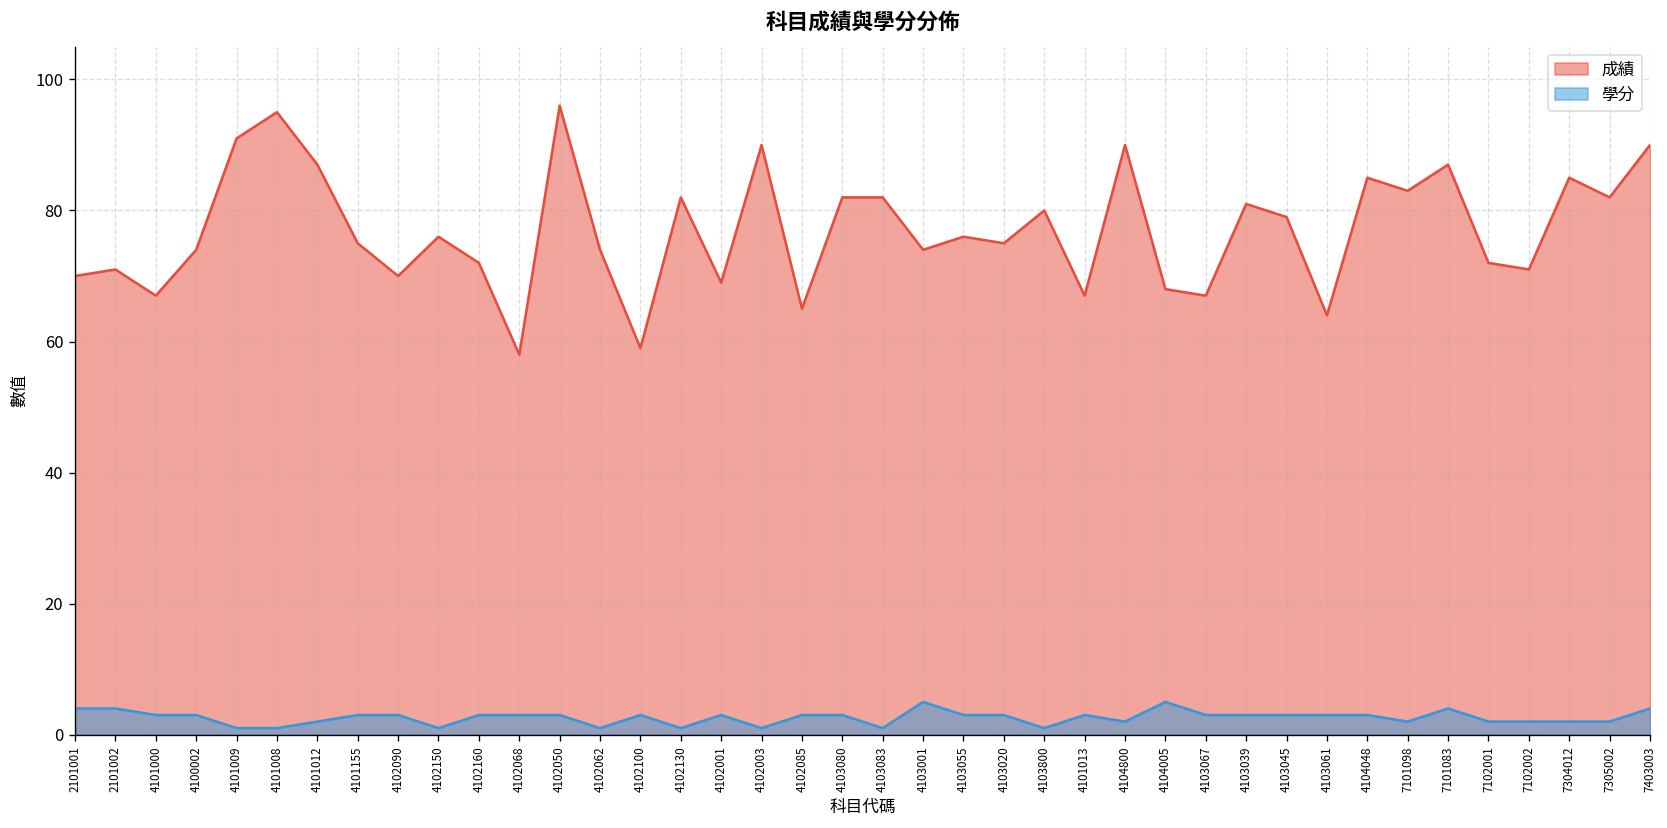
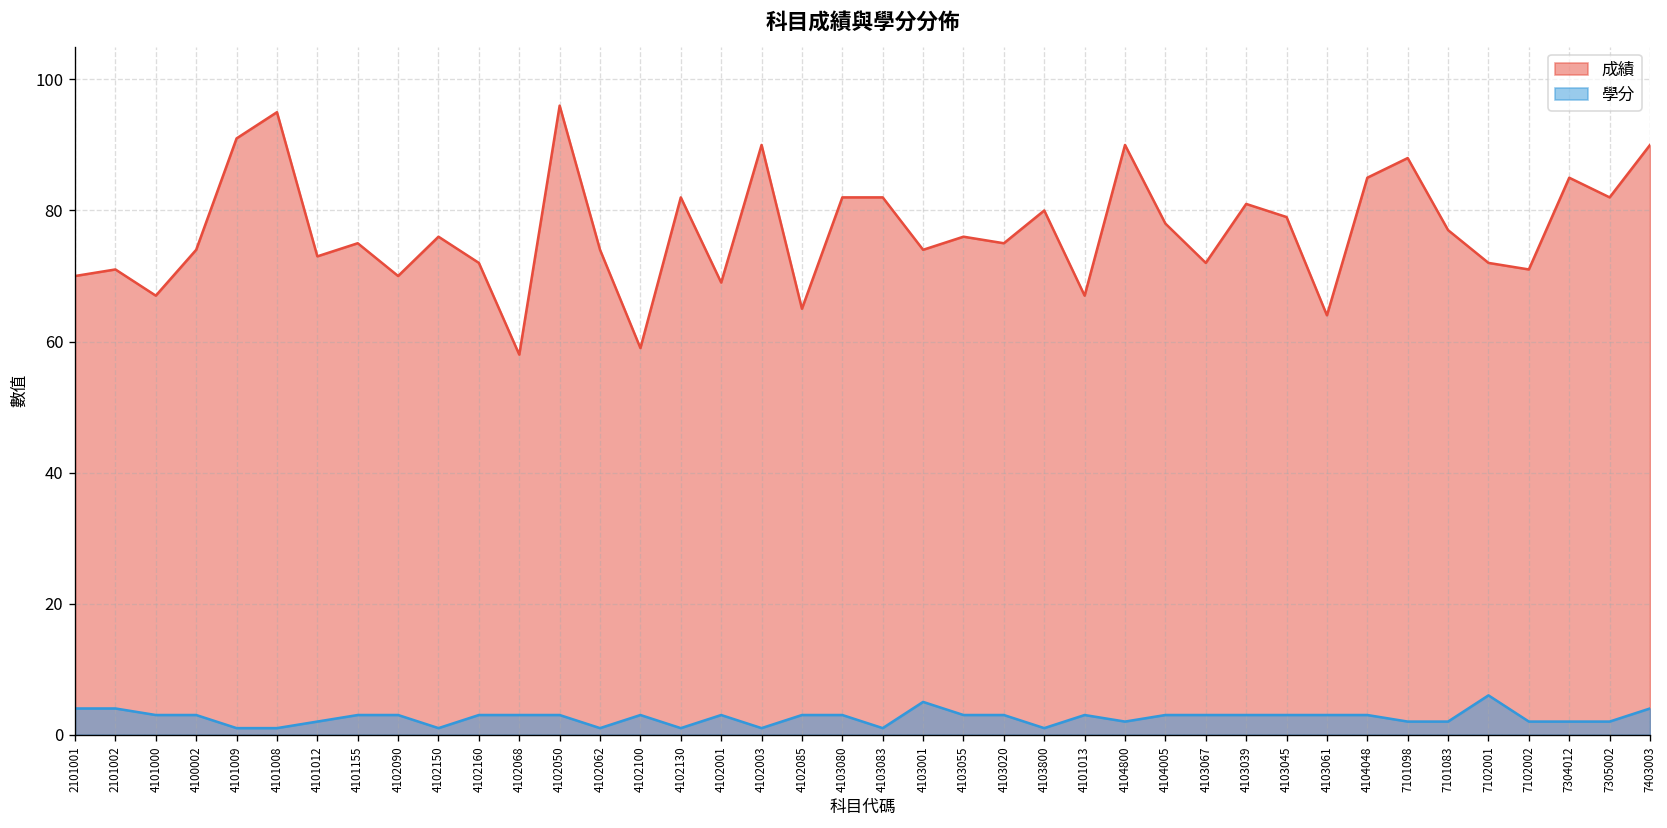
  {
    "成績": {
      "2101001": 70,
      "2101002": 71,
      "4101000": 67,
      "4100002": 74,
      "4101009": 91,
      "4101008": 95,
-     "4101012": 87,
+     "4101012": 73,
      "4101155": 75,
      "4102090": 70,
      "4102150": 76,
      "4102160": 72,
      "4102068": 58,
      "4102050": 96,
      "4102062": 74,
      "4102100": 59,
      "4102130": 82,
      "4102001": 69,
      "4102003": 90,
      "4102085": 65,
      "4103080": 82,
      "4103083": 82,
      "4103001": 74,
      "4103055": 76,
      "4103020": 75,
      "4103800": 80,
      "4101013": 67,
      "4104800": 90,
-     "4104005": 68,
-     "4103067": 67,
+     "4104005": 78,
+     "4103067": 72,
      "4103039": 81,
      "4103045": 79,
      "4103061": 64,
      "4104048": 85,
-     "7101098": 83,
-     "7101083": 87,
+     "7101098": 88,
+     "7101083": 77,
      "7102001": 72,
      "7102002": 71,
      "7304012": 85,
      "7305002": 82,
      "7403003": 90
    },
    "學分": {
      "2101001": 4,
      "2101002": 4,
      "4101000": 3,
      "4100002": 3,
      "4101009": 1,
      "4101008": 1,
      "4101012": 2,
      "4101155": 3,
      "4102090": 3,
      "4102150": 1,
      "4102160": 3,
      "4102068": 3,
      "4102050": 3,
      "4102062": 1,
      "4102100": 3,
      "4102130": 1,
      "4102001": 3,
      "4102003": 1,
      "4102085": 3,
      "4103080": 3,
      "4103083": 1,
      "4103001": 5,
      "4103055": 3,
      "4103020": 3,
      "4103800": 1,
      "4101013": 3,
      "4104800": 2,
-     "4104005": 5,
+     "4104005": 3,
      "4103067": 3,
      "4103039": 3,
      "4103045": 3,
      "4103061": 3,
      "4104048": 3,
      "7101098": 2,
-     "7101083": 4,
-     "7102001": 2,
+     "7101083": 2,
+     "7102001": 6,
      "7102002": 2,
      "7304012": 2,
      "7305002": 2,
      "7403003": 4
    }
  }
